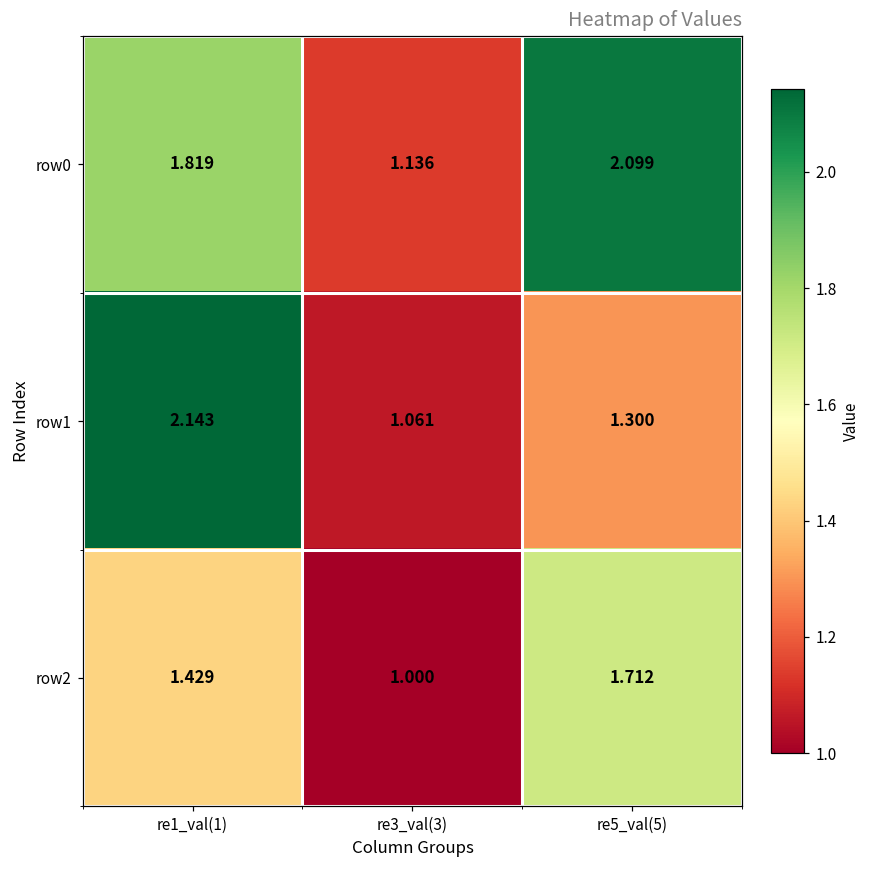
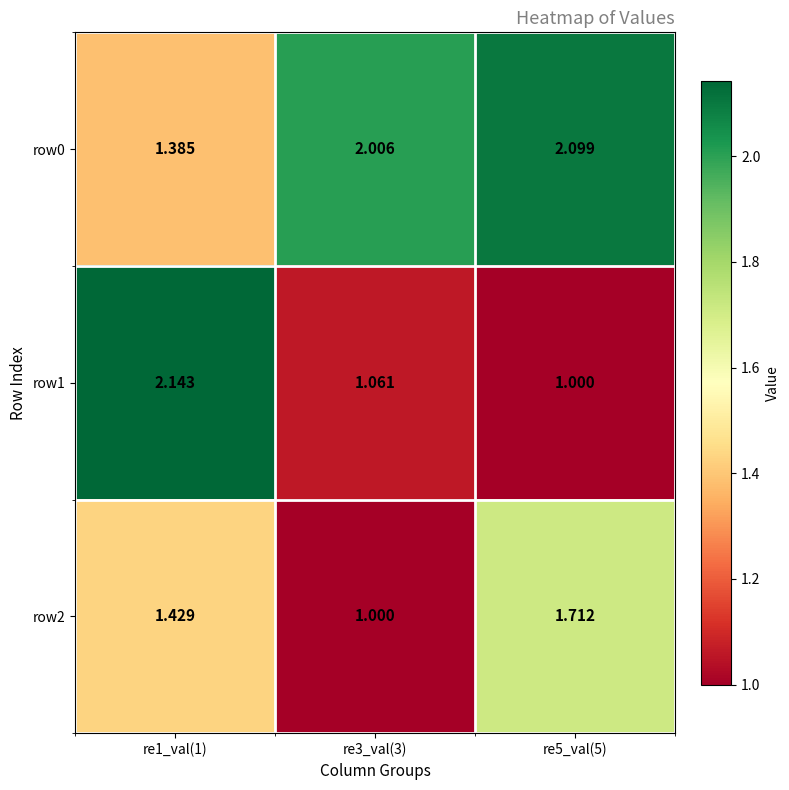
  {
    "row0": {
-     "re1_val(1)": 1.819,
-     "re3_val(3)": 1.136,
+     "re1_val(1)": 1.385,
+     "re3_val(3)": 2.006,
      "re5_val(5)": 2.099
    },
    "row1": {
      "re1_val(1)": 2.143,
      "re3_val(3)": 1.061,
-     "re5_val(5)": 1.300
+     "re5_val(5)": 1.000
    },
    "row2": {
      "re1_val(1)": 1.429,
      "re3_val(3)": 1.000,
      "re5_val(5)": 1.712
    }
  }
